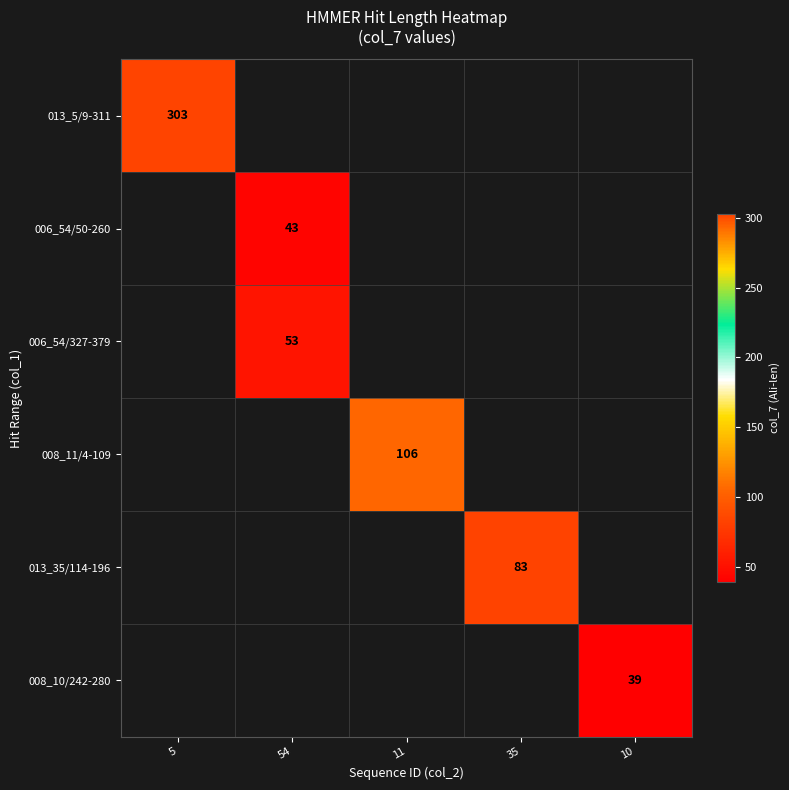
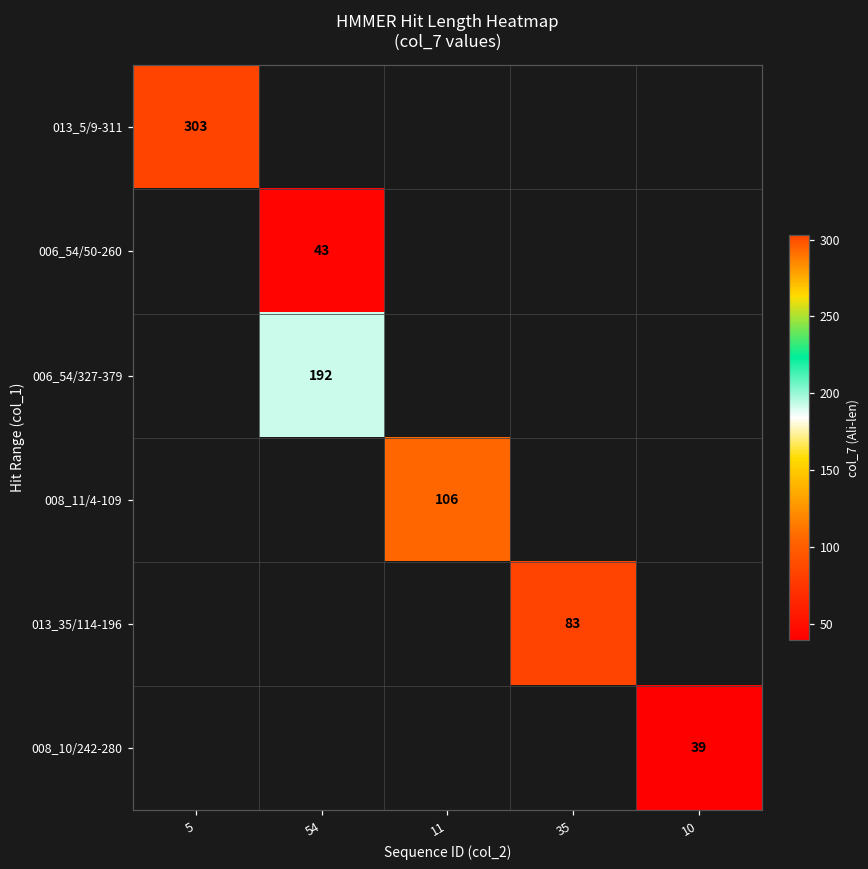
  {
    "013_5/9-311": {
      "5": 303
    },
    "006_54/50-260": {
      "54": 43
    },
    "006_54/327-379": {
-     "54": 53
+     "54": 192
    },
    "008_11/4-109": {
      "11": 106
    },
    "013_35/114-196": {
      "35": 83
    },
    "008_10/242-280": {
      "10": 39
    }
  }
